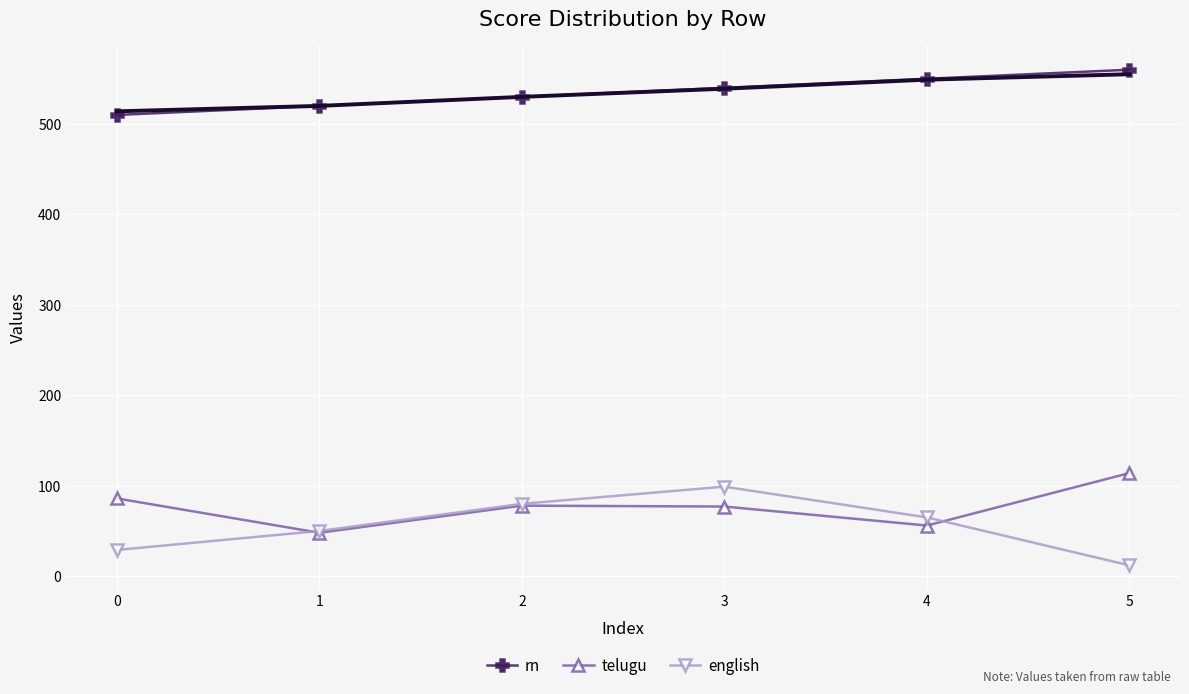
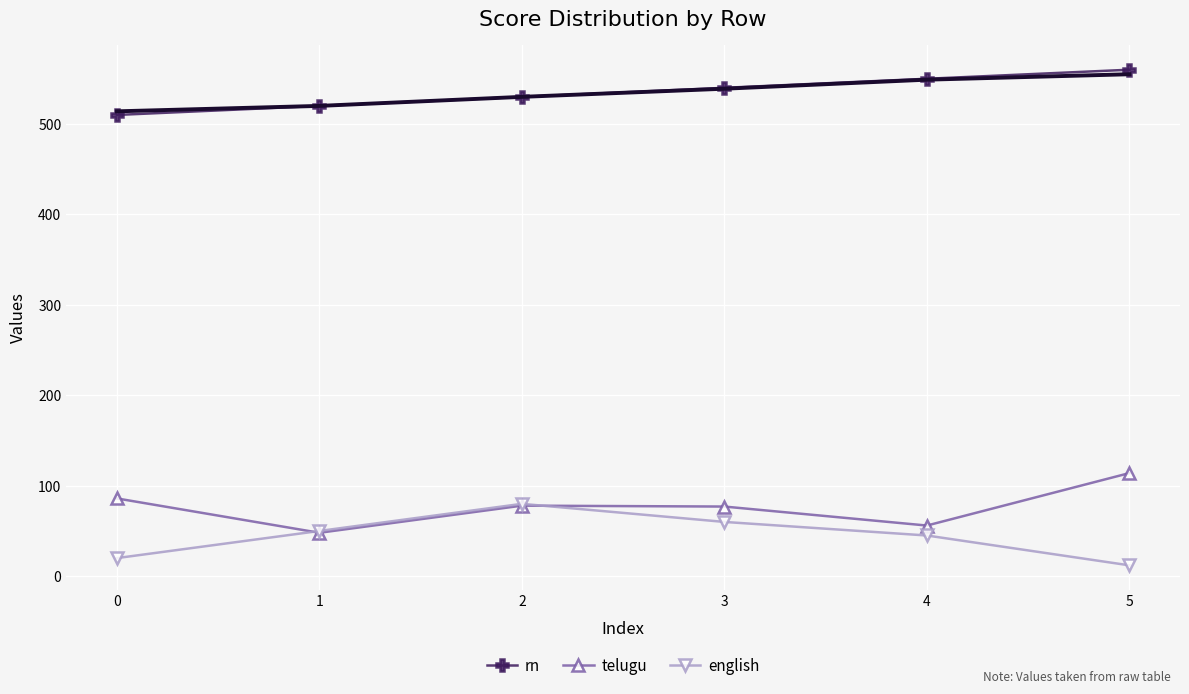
  {
    "telugu": {
      "0": 90,
      "3": 80,
      "4": 60,
      "5": 110
    },
    "english": {
-     "0": 30,
-     "3": 100,
-     "4": 70,
+     "0": 20,
+     "3": 60,
+     "4": 50,
      "5": 10
    }
  }
